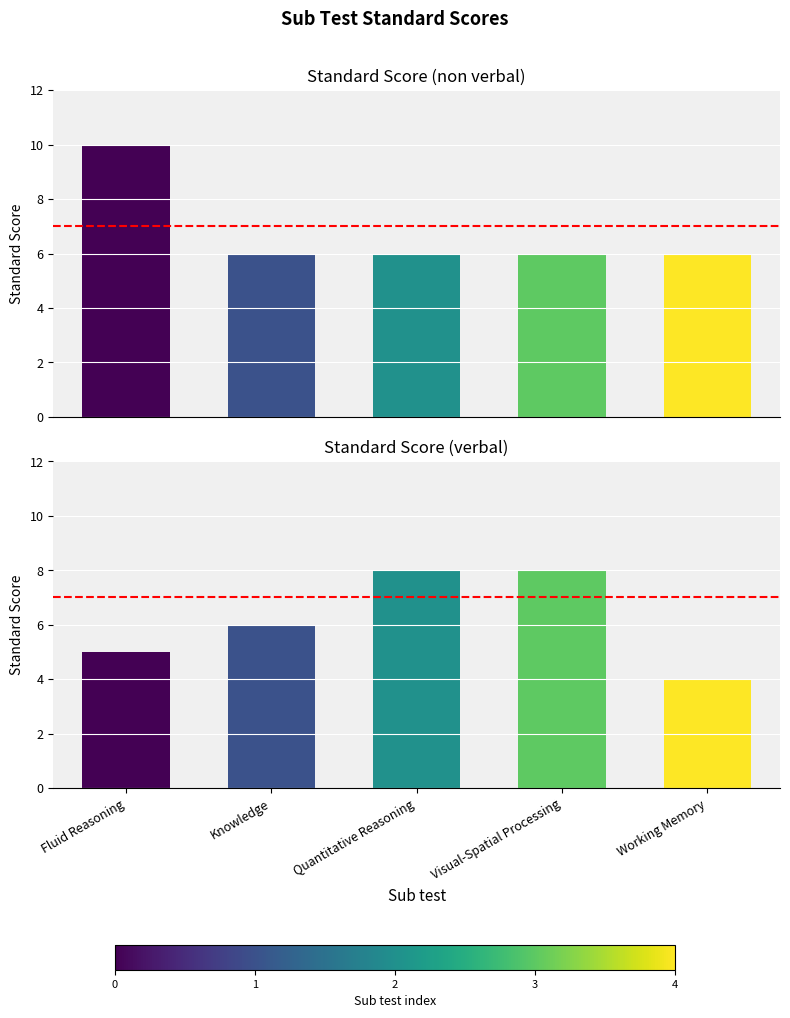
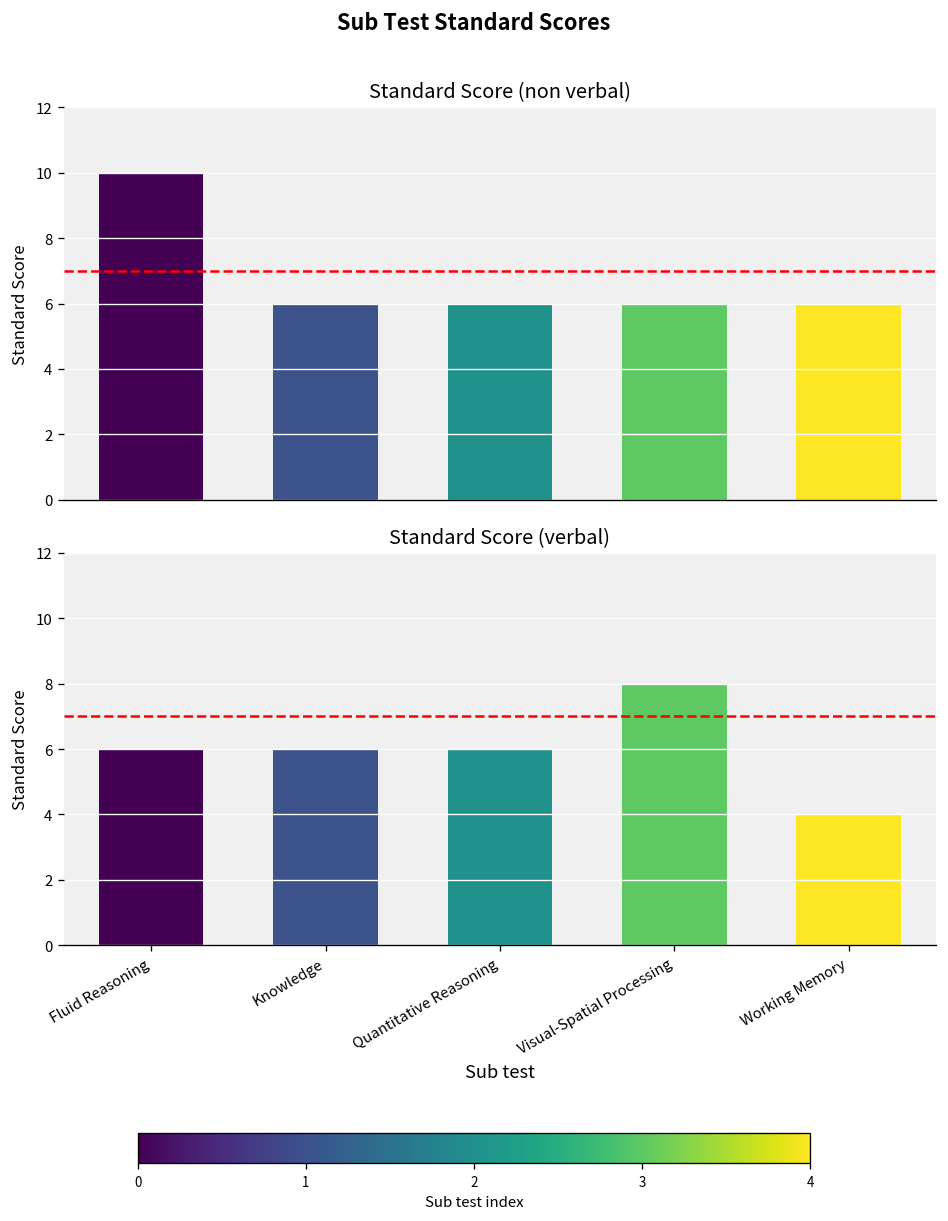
  {
    "Standard Score (verbal)": {
-     "Fluid Reasoning": 5,
+     "Fluid Reasoning": 6,
      "Knowledge": 6,
-     "Quantitative Reasoning": 8,
+     "Quantitative Reasoning": 6,
      "Visual-Spatial Processing": 8,
      "Working Memory": 4
    }
  }
